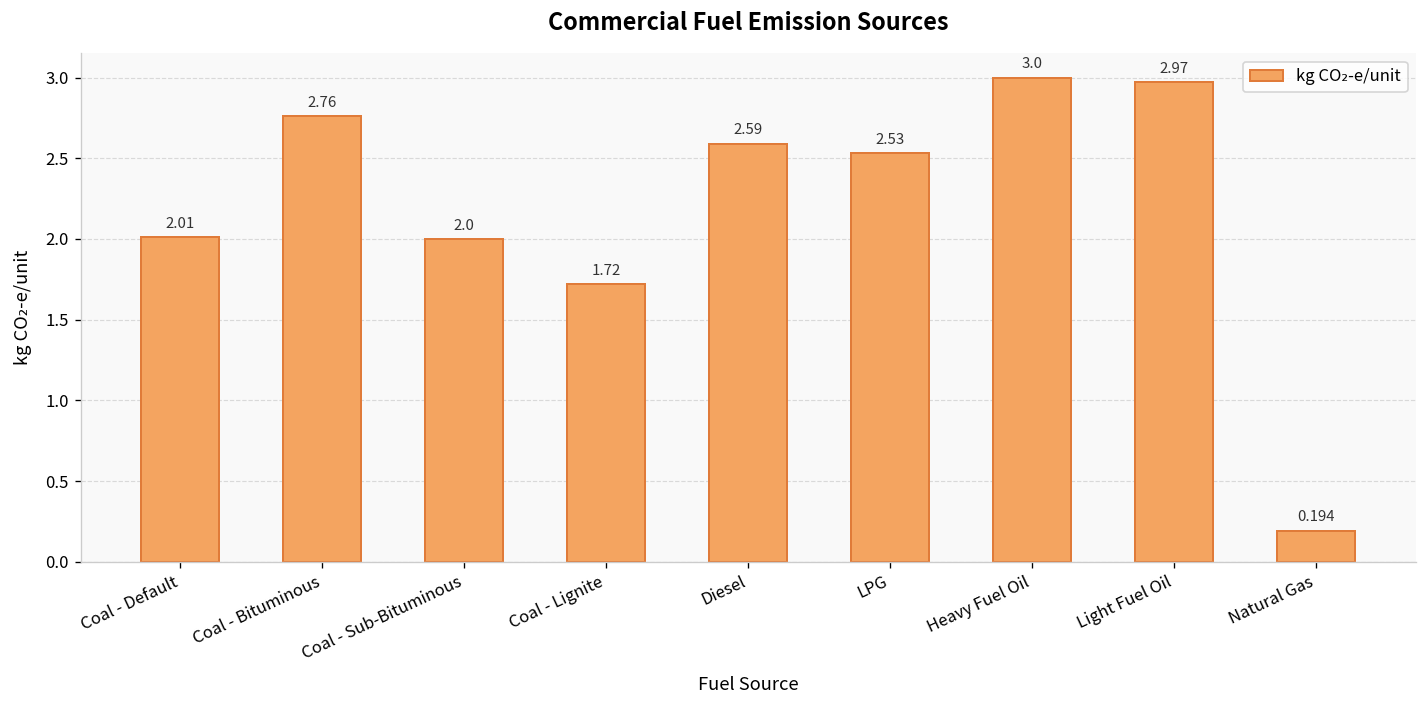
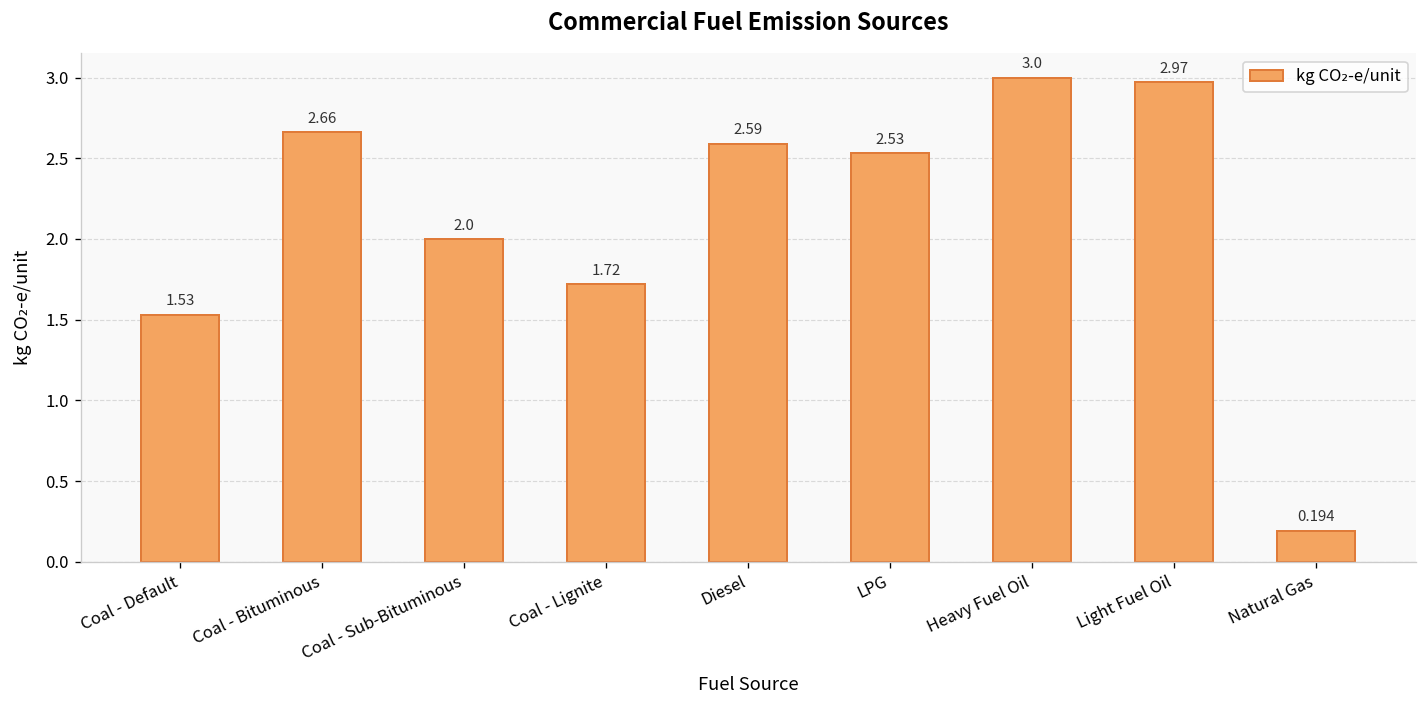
  {
-   "Coal - Default": 2.01,
-   "Coal - Bituminous": 2.76,
+   "Coal - Default": 1.53,
+   "Coal - Bituminous": 2.66,
    "Coal - Sub-Bituminous": 2.0,
    "Coal - Lignite": 1.72,
    "Diesel": 2.59,
    "LPG": 2.53,
    "Heavy Fuel Oil": 3.0,
    "Light Fuel Oil": 2.97,
    "Natural Gas": 0.194
  }
